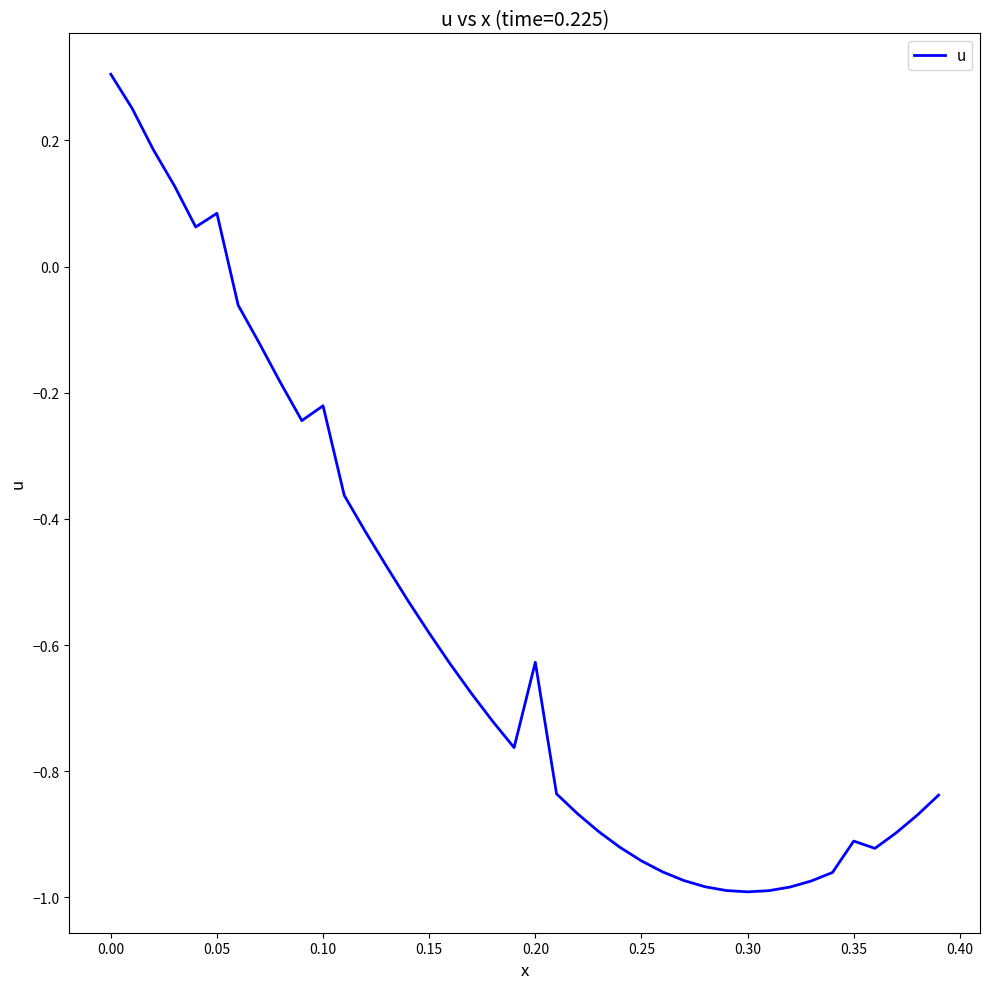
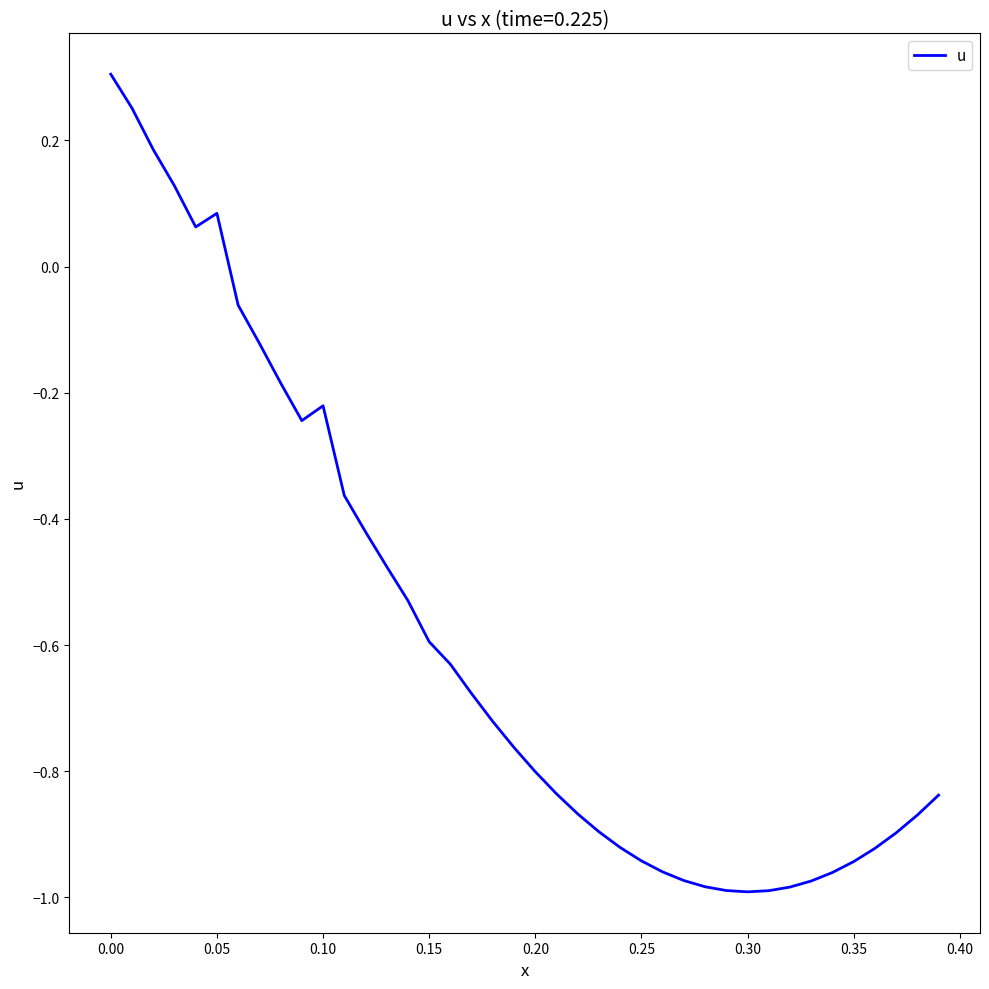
  {
    "0.00": 0.30,
    "0.05": 0.08,
    "0.10": -0.22,
-   "0.15": -0.58,
-   "0.20": -0.63,
+   "0.15": -0.59,
+   "0.20": -0.80,
    "0.25": -0.94,
    "0.30": -0.99,
-   "0.35": -0.91
+   "0.35": -0.94
  }
